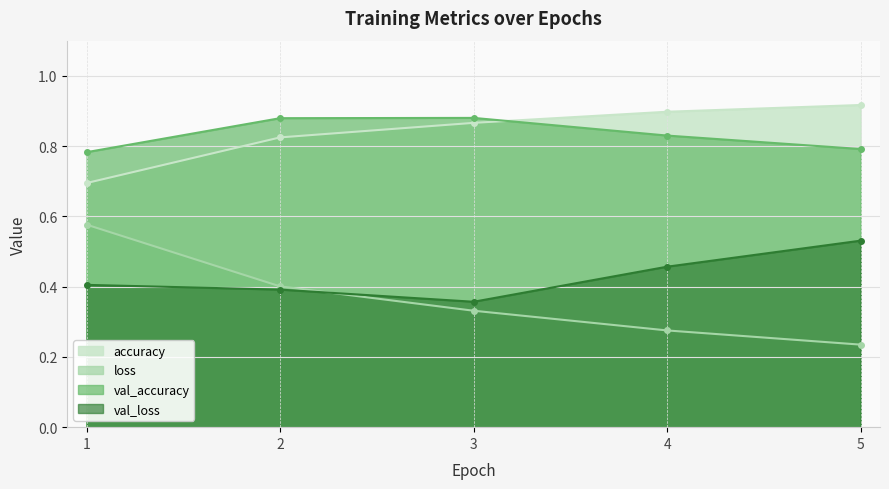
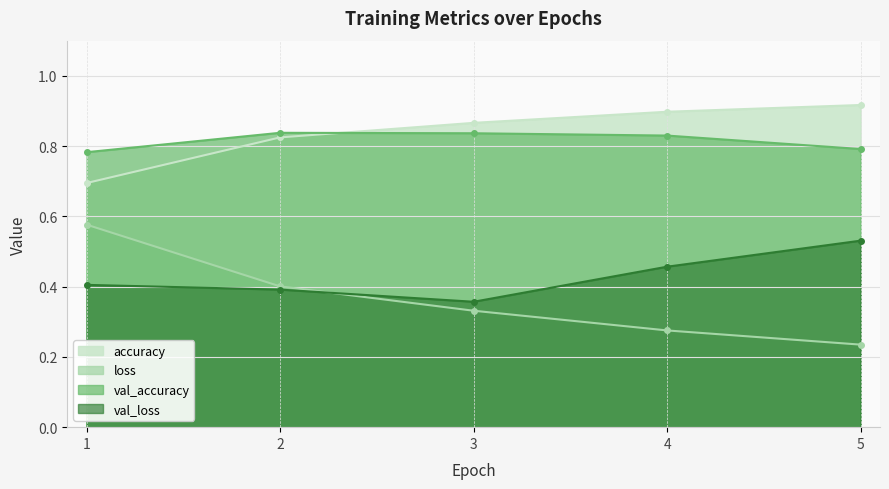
  {
    "val_accuracy": {
      "1": 0.78,
-     "2": 0.88,
-     "3": 0.88,
+     "2": 0.84,
+     "3": 0.84,
      "4": 0.83,
      "5": 0.79
    },
    "val_loss": {
      "1": 0.41,
      "2": 0.39,
      "3": 0.36,
      "4": 0.46,
      "5": 0.53
    }
  }
